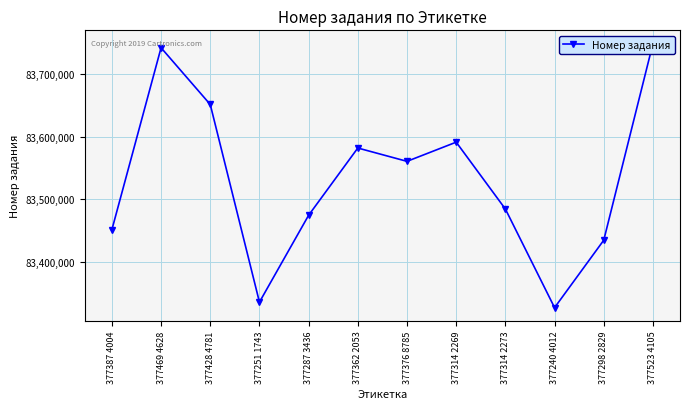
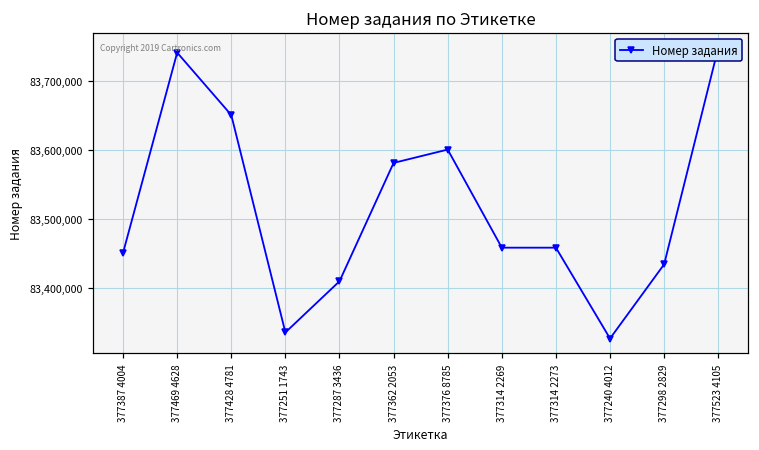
  {
    "377387 4004": "83,450,000",
    "377428 4781": "83,650,000",
    "377251 1743": "83,340,000",
-   "377287 3436": "83,470,000",
+   "377287 3436": "83,410,000",
    "377362 2053": "83,580,000",
-   "377376 8785": "83,560,000",
-   "377314 2269": "83,590,000",
-   "377314 2273": "83,480,000",
+   "377376 8785": "83,600,000",
+   "377314 2269": "83,460,000",
+   "377314 2273": "83,460,000",
    "377240 4012": "83,330,000",
    "377298 2829": "83,430,000"
  }
